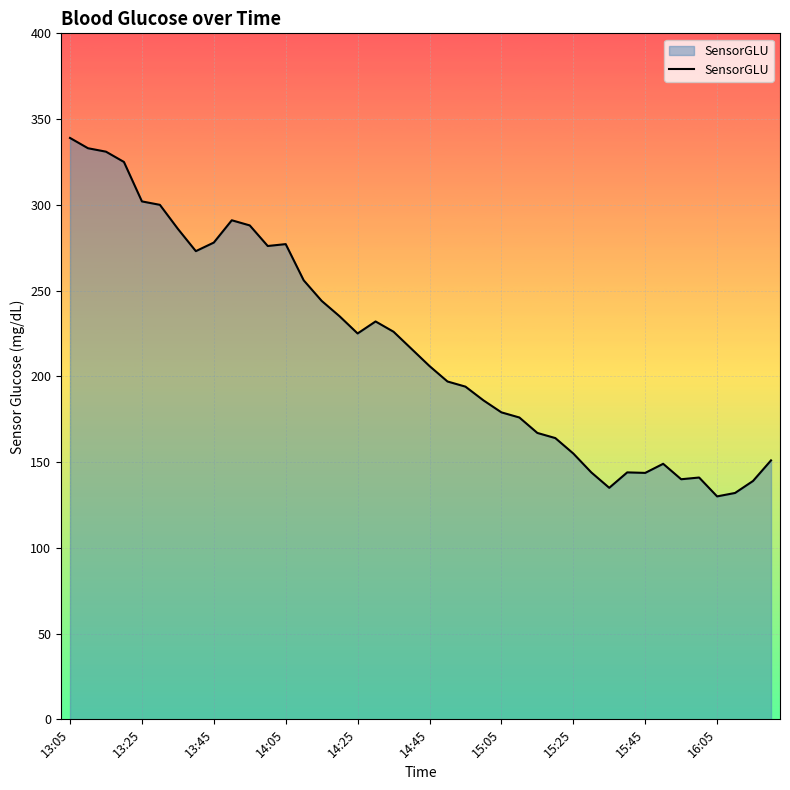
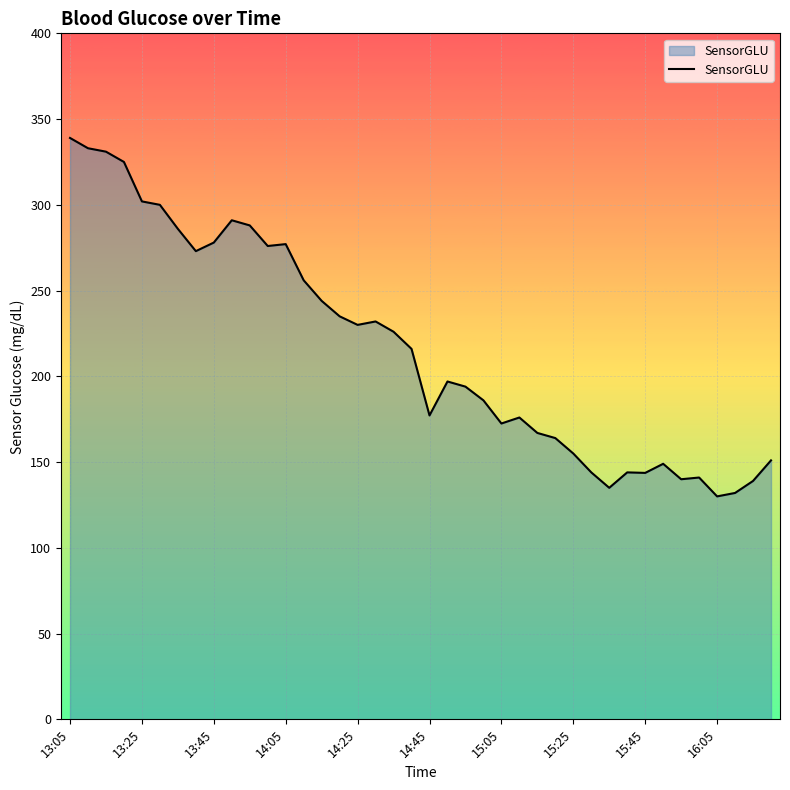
  {
    "13:05": 339,
    "13:25": 302,
    "13:45": 278,
    "14:05": 277,
-   "14:25": 225,
-   "14:45": 206,
-   "15:05": 179,
+   "14:25": 230,
+   "14:45": 177,
+   "15:05": 173,
    "15:25": 155,
    "15:45": 144,
    "16:05": 130
  }
